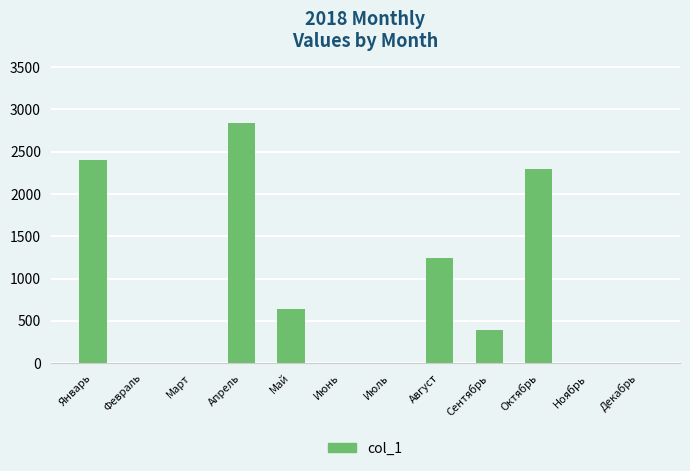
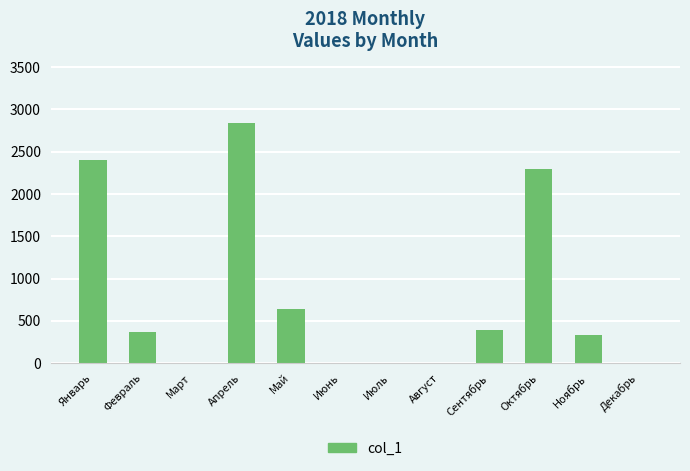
  {
    "Январь": 2400,
-   "Февраль": 0,
+   "Февраль": 400,
    "Март": 0,
    "Апрель": 2800,
    "Май": 600,
    "Июнь": 0,
    "Июль": 0,
-   "Август": 1200,
+   "Август": 0,
    "Сентябрь": 400,
    "Октябрь": 2300,
-   "Ноябрь": 0,
+   "Ноябрь": 300,
    "Декабрь": 0
  }
